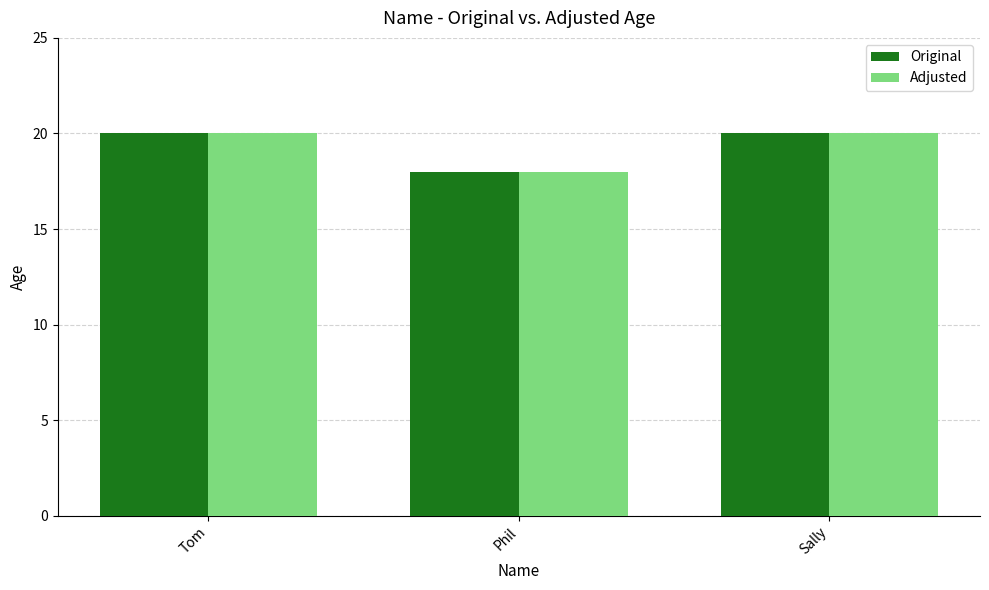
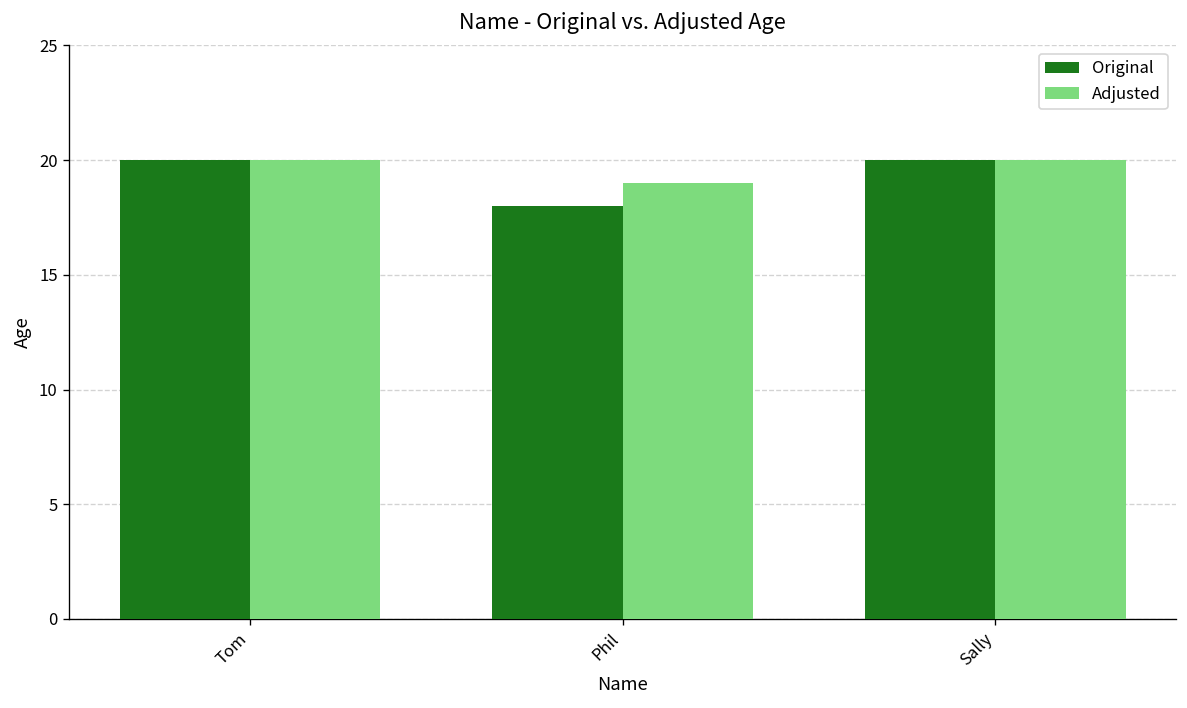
  {
    "Original": {
      "Tom": 20,
      "Phil": 18,
      "Sally": 20
    },
    "Adjusted": {
      "Tom": 20,
-     "Phil": 18,
+     "Phil": 19,
      "Sally": 20
    }
  }
